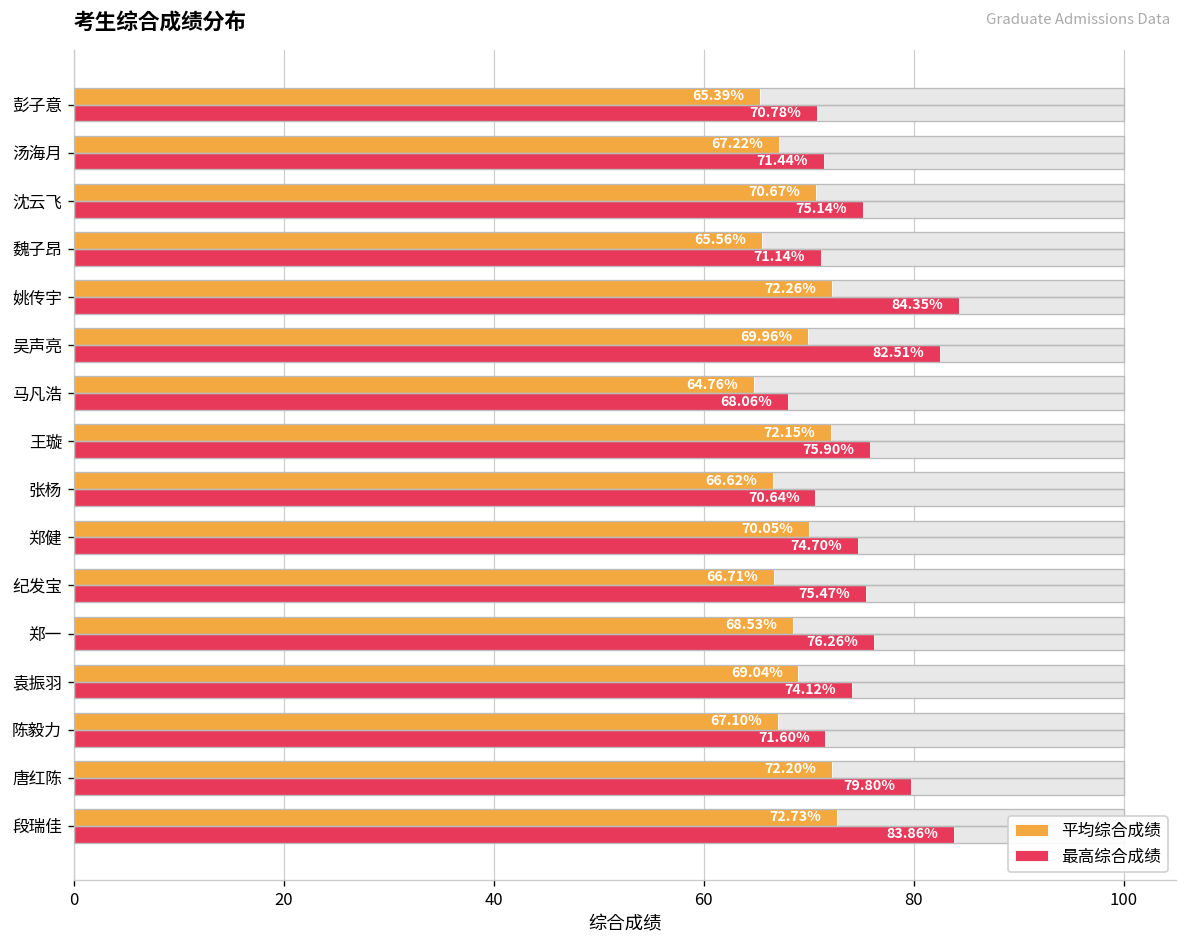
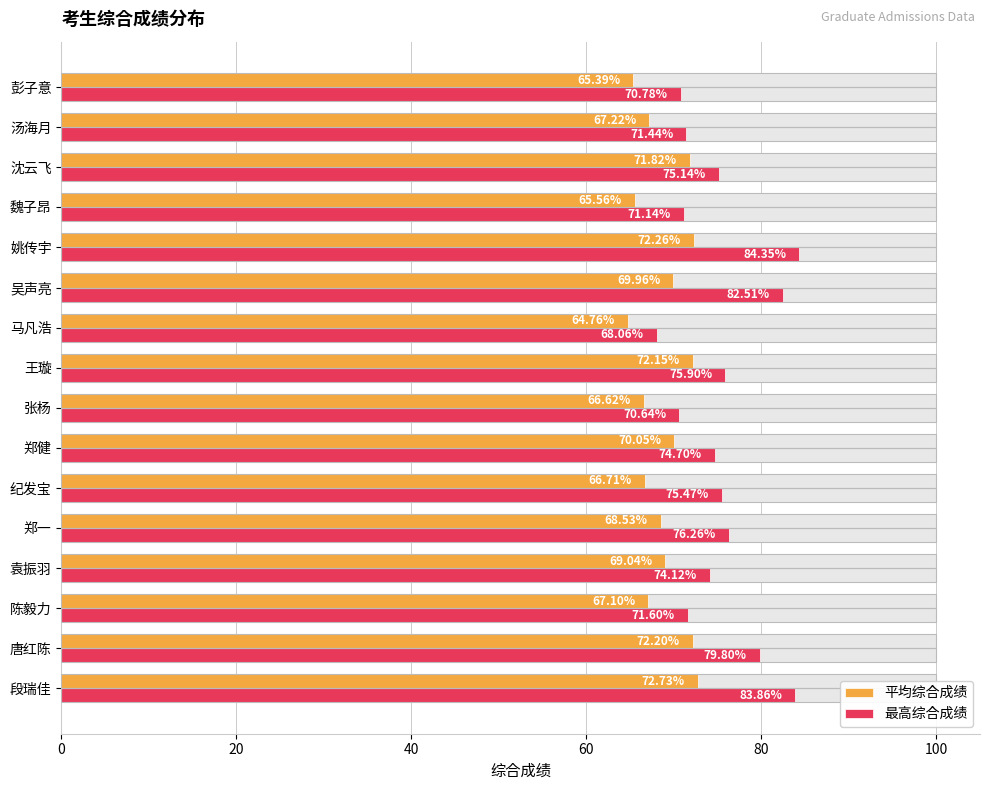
  {
    "平均综合成绩": {
-     "沈云飞": "70.67%"
+     "沈云飞": "71.82%"
    }
  }
